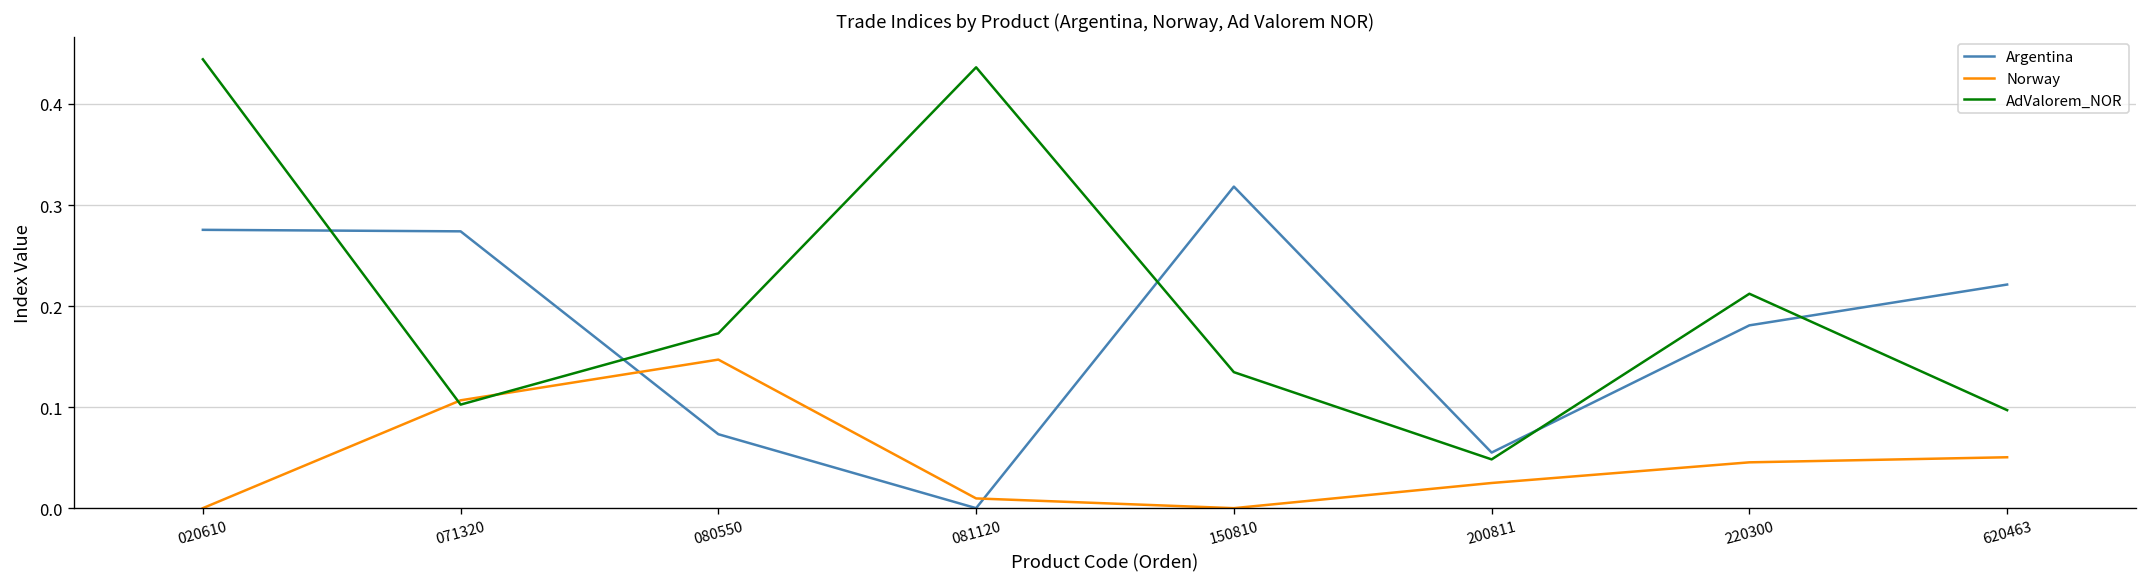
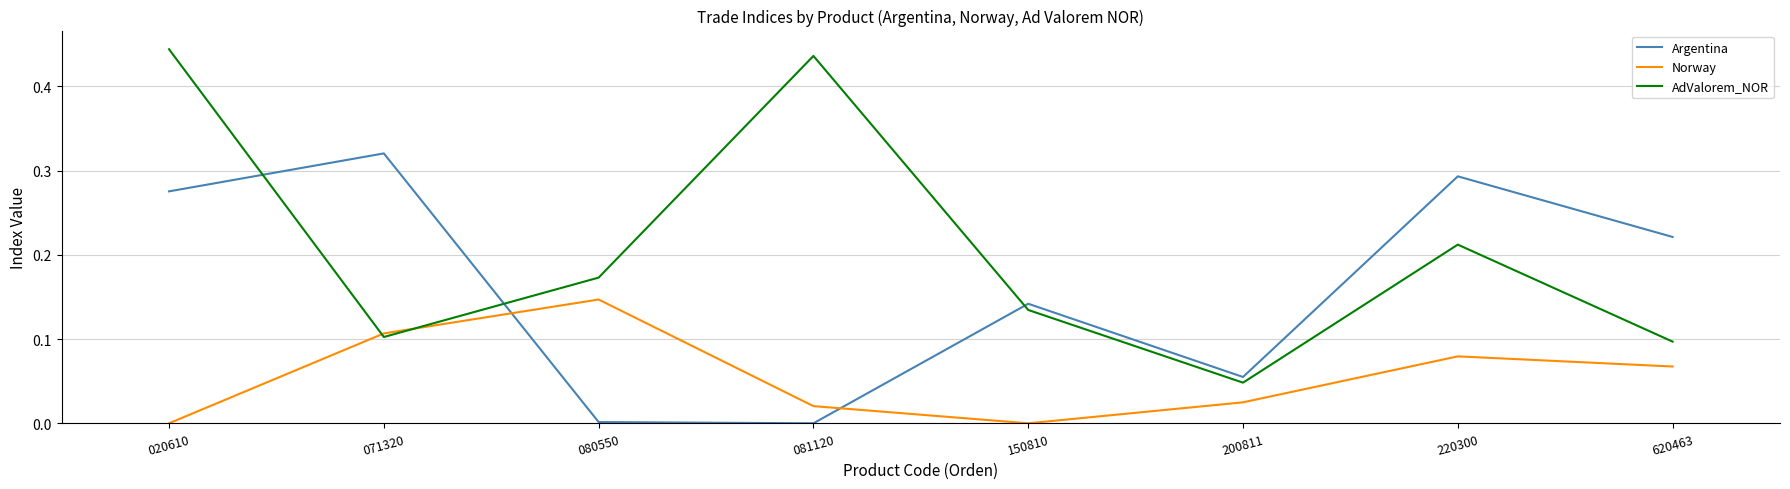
  {
    "Argentina": {
      "020610": 0.28,
-     "071320": 0.27,
-     "080550": 0.07,
+     "071320": 0.32,
+     "080550": 0.00,
      "081120": 0.00,
-     "150810": 0.32,
+     "150810": 0.14,
      "200811": 0.06,
-     "220300": 0.18,
+     "220300": 0.29,
      "620463": 0.22
    },
    "Norway": {
      "020610": 0.00,
      "071320": 0.11,
      "080550": 0.15,
-     "081120": 0.01,
+     "081120": 0.02,
      "150810": 0.00,
      "200811": 0.02,
-     "220300": 0.05,
-     "620463": 0.05
+     "220300": 0.08,
+     "620463": 0.07
    },
    "AdValorem_NOR": {
      "020610": 0.44,
      "071320": 0.10,
      "080550": 0.17,
      "081120": 0.44,
      "150810": 0.13,
      "200811": 0.05,
      "220300": 0.21,
      "620463": 0.10
    }
  }
